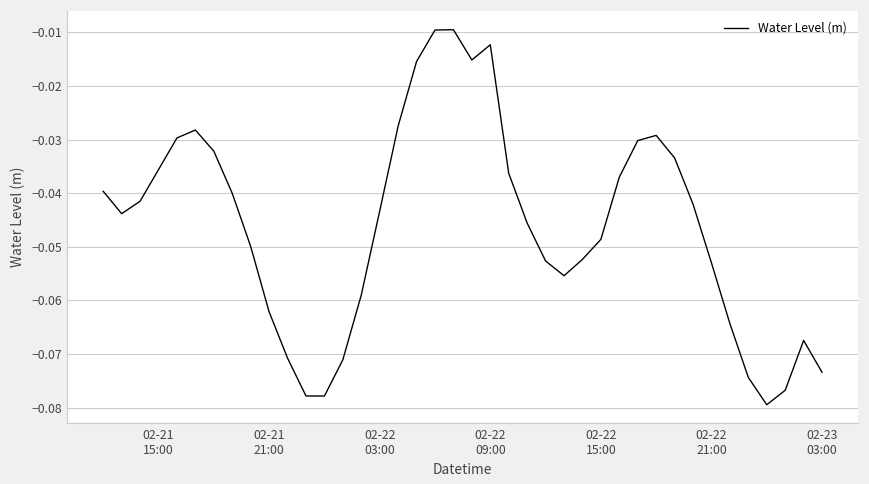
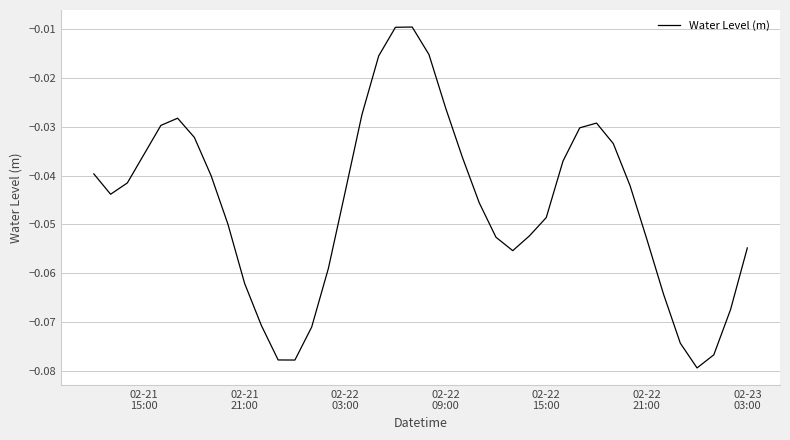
  {
    "02-21 15:00": -0.036,
    "02-21 21:00": -0.062,
    "02-22 03:00": -0.043,
-   "02-22 09:00": -0.012,
+   "02-22 09:00": -0.026,
    "02-22 15:00": -0.049,
    "02-22 21:00": -0.053,
-   "02-23 03:00": -0.073
+   "02-23 03:00": -0.055
  }
